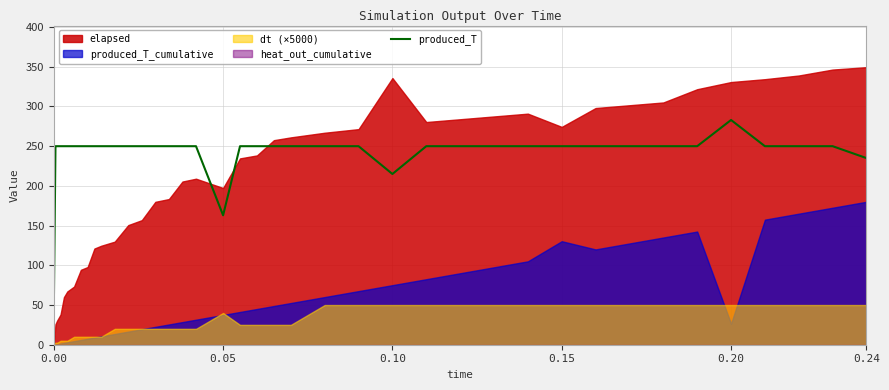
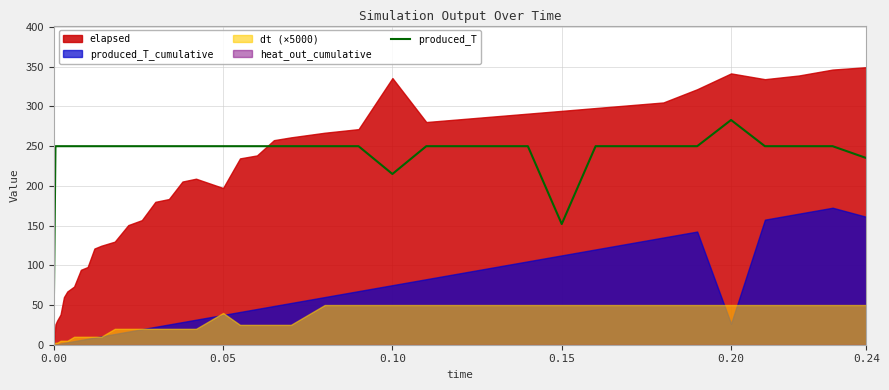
  {
    "produced_T": {
      "0.00": 40,
-     "0.05": 160,
+     "0.05": 250,
      "0.10": 220,
-     "0.15": 250,
+     "0.15": 150,
      "0.20": 280,
      "0.24": 240
    },
    "elapsed": {
      "0.05": 200,
      "0.10": 340,
-     "0.15": 270,
-     "0.20": 330,
+     "0.15": 290,
+     "0.20": 340,
      "0.24": 350
    },
    "produced_T_cumulative": {
      "0.10": 80,
-     "0.15": 130,
+     "0.15": 110,
      "0.20": 30,
-     "0.24": 180
+     "0.24": 160
    },
    "dt (×5000)": {
      "0.10": 50,
      "0.15": 50,
      "0.20": 50,
      "0.24": 50
    },
    "heat_out_cumulative": {
      "0.05": 0,
      "0.10": 0,
      "0.15": 0,
      "0.20": 0,
      "0.24": 0
    }
  }
